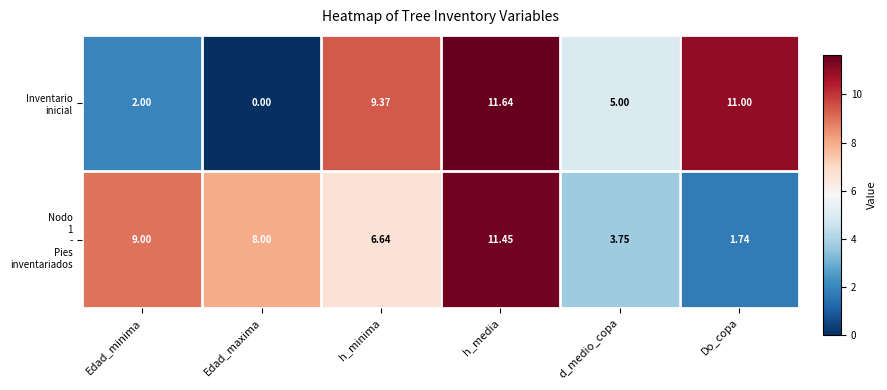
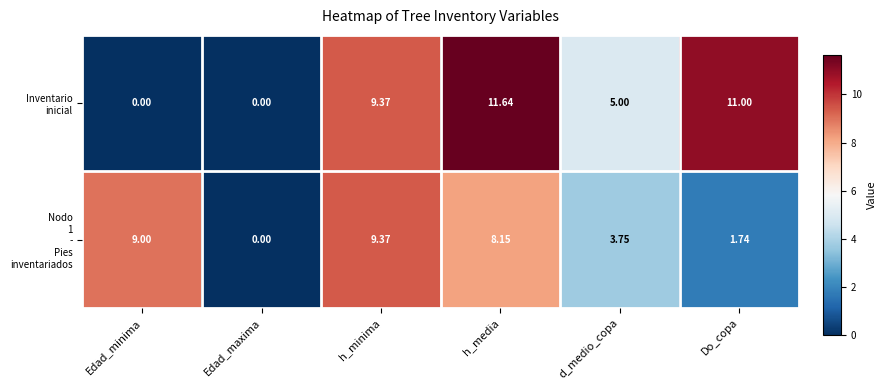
  {
    "Inventario inicial": {
-     "Edad_minima": 2.00,
+     "Edad_minima": 0.00,
      "Edad_maxima": 0.00,
      "h_minima": 9.37,
      "h_media": 11.64,
      "d_medio_copa": 5.00,
      "Do_copa": 11.00
    },
    "Nodo 1 - Pies inventariados": {
      "Edad_minima": 9.00,
-     "Edad_maxima": 8.00,
-     "h_minima": 6.64,
-     "h_media": 11.45,
+     "Edad_maxima": 0.00,
+     "h_minima": 9.37,
+     "h_media": 8.15,
      "d_medio_copa": 3.75,
      "Do_copa": 1.74
    }
  }
